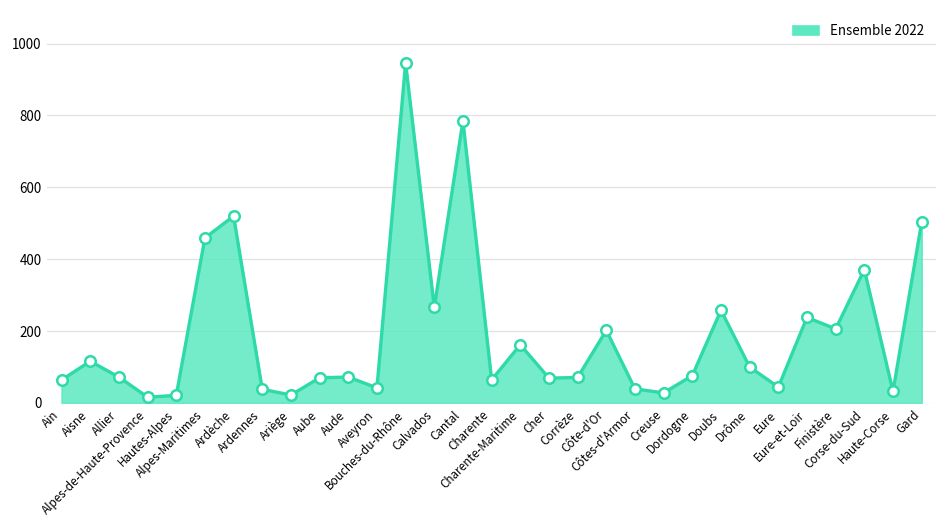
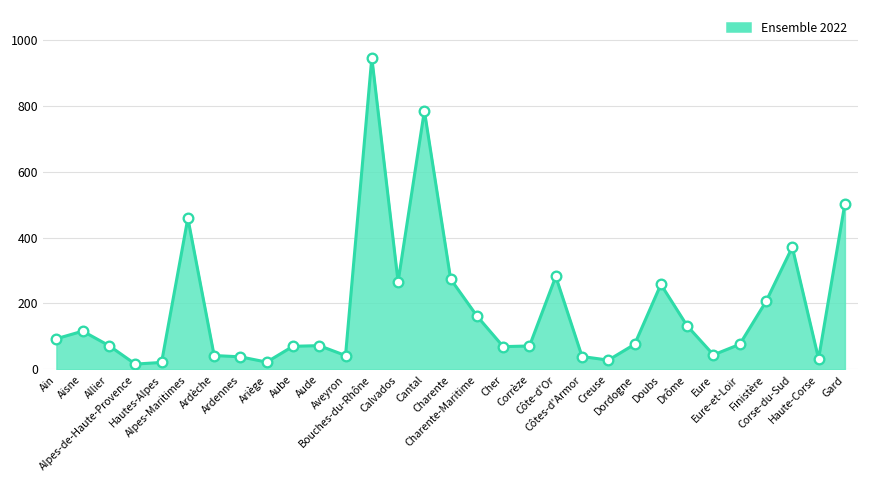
  {
-   "Ain": 60,
+   "Ain": 90,
    "Aisne": 120,
    "Allier": 70,
    "Alpes-de-Haute-Provence": 20,
    "Hautes-Alpes": 20,
    "Alpes-Maritimes": 460,
-   "Ardèche": 520,
+   "Ardèche": 40,
    "Ardennes": 40,
    "Ariège": 20,
    "Aube": 70,
    "Aude": 70,
    "Aveyron": 40,
    "Bouches-du-Rhône": 950,
    "Calvados": 270,
    "Cantal": 790,
-   "Charente": 60,
+   "Charente": 270,
    "Charente-Maritime": 160,
    "Cher": 70,
    "Corrèze": 70,
-   "Côte-d'Or": 200,
+   "Côte-d'Or": 280,
    "Côtes-d'Armor": 40,
    "Creuse": 30,
    "Dordogne": 80,
    "Doubs": 260,
-   "Drôme": 100,
+   "Drôme": 130,
    "Eure": 40,
-   "Eure-et-Loir": 240,
+   "Eure-et-Loir": 80,
    "Finistère": 210,
    "Corse-du-Sud": 370,
    "Haute-Corse": 30,
    "Gard": 500
  }
